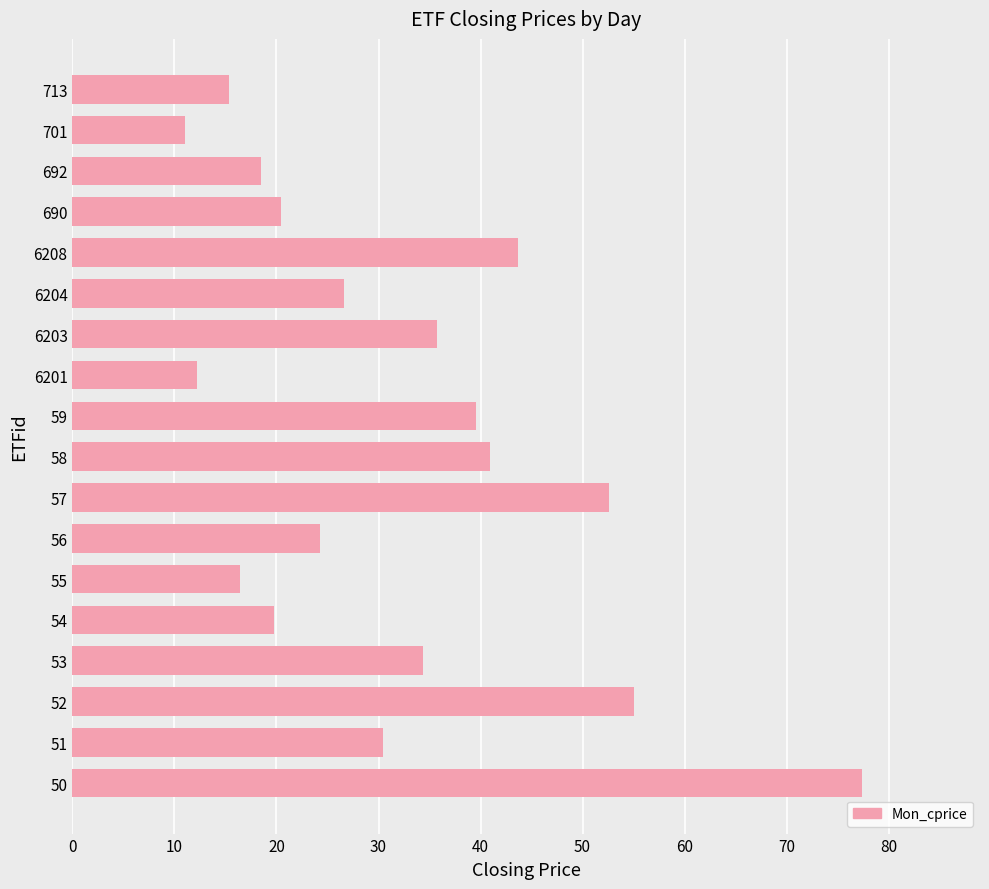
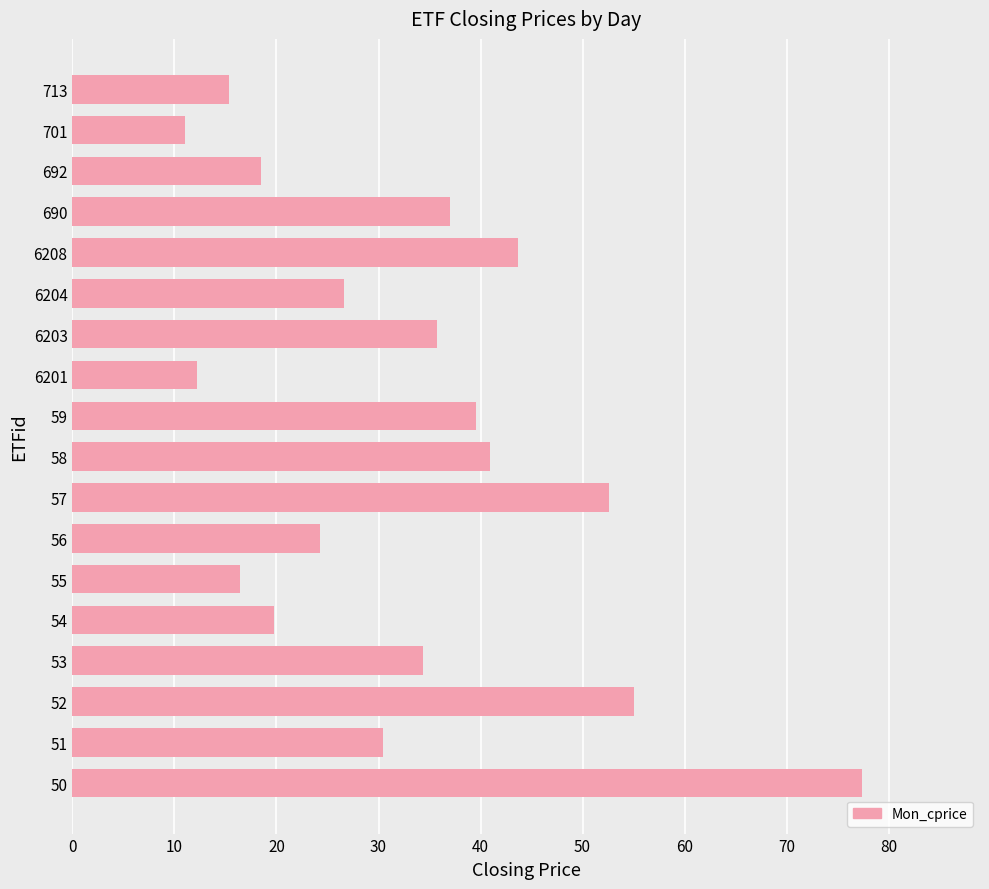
  {
    "713": 15.4,
    "701": 11.1,
    "692": 18.5,
-   "690": 20.4,
+   "690": 37.0,
    "6208": 43.7,
    "6204": 26.6,
    "6203": 35.7,
    "6201": 12.2,
    "59": 39.5,
    "58": 40.9,
    "57": 52.6,
    "56": 24.3,
    "55": 16.4,
    "54": 19.8,
    "53": 34.4,
    "52": 55.0,
    "51": 30.4,
    "50": 77.4
  }
